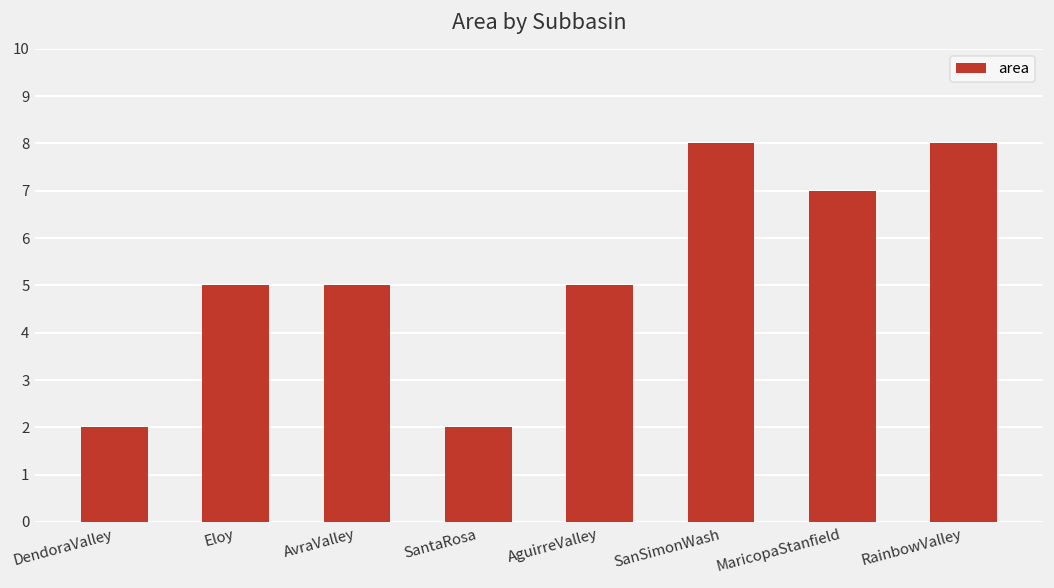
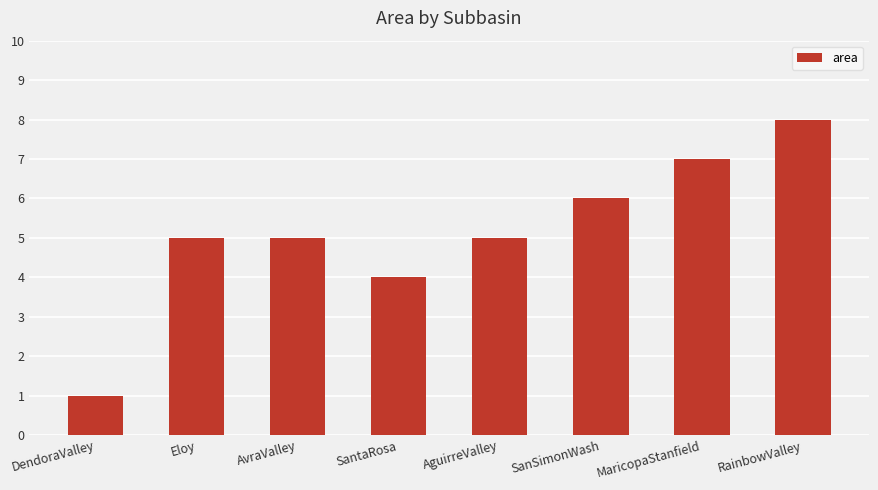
  {
-   "DendoraValley": 2,
+   "DendoraValley": 1,
    "Eloy": 5,
    "AvraValley": 5,
-   "SantaRosa": 2,
+   "SantaRosa": 4,
    "AguirreValley": 5,
-   "SanSimonWash": 8,
+   "SanSimonWash": 6,
    "MaricopaStanfield": 7,
    "RainbowValley": 8
  }
